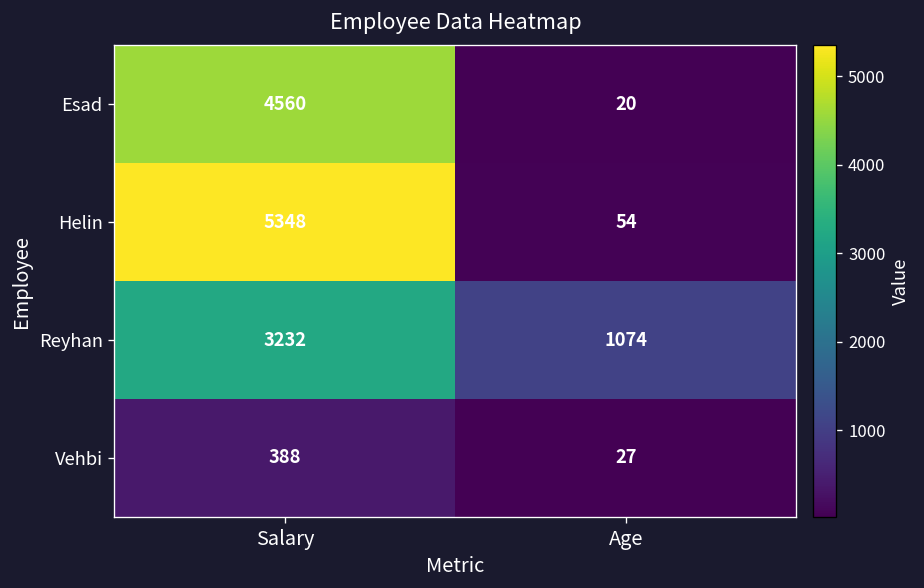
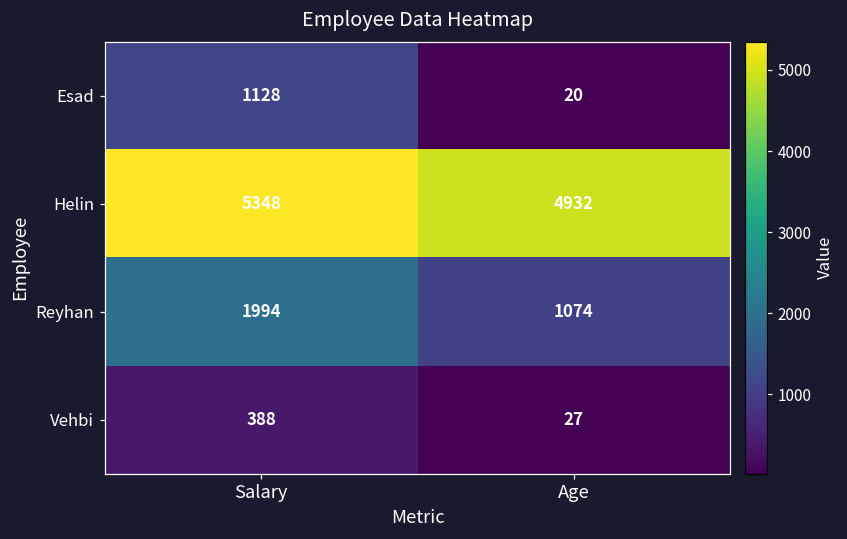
  {
    "Esad": {
-     "Salary": 4560,
+     "Salary": 1128,
      "Age": 20
    },
    "Helin": {
      "Salary": 5348,
-     "Age": 54
+     "Age": 4932
    },
    "Reyhan": {
-     "Salary": 3232,
+     "Salary": 1994,
      "Age": 1074
    },
    "Vehbi": {
      "Salary": 388,
      "Age": 27
    }
  }
